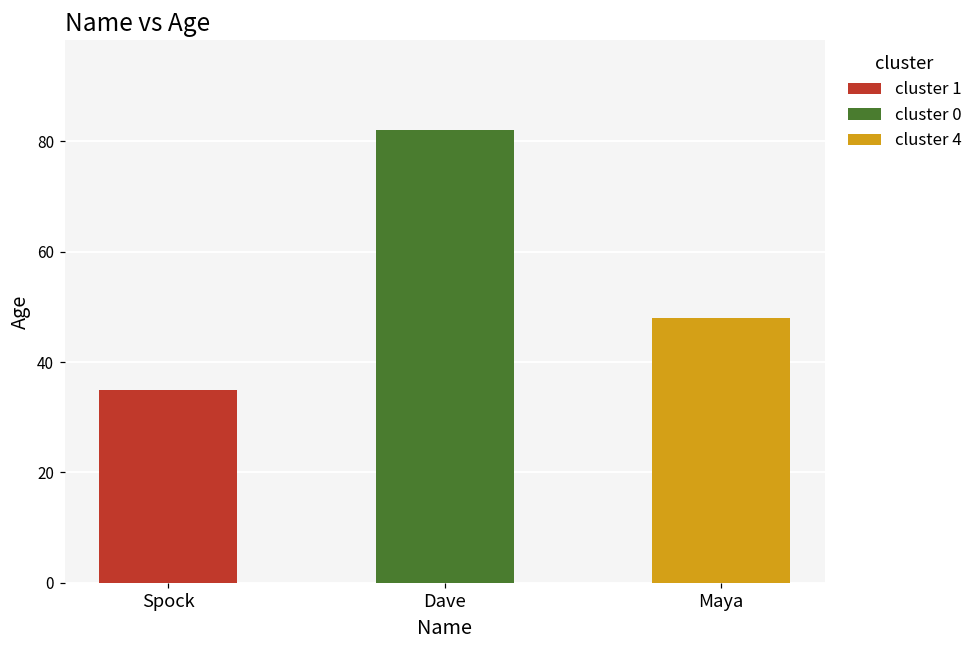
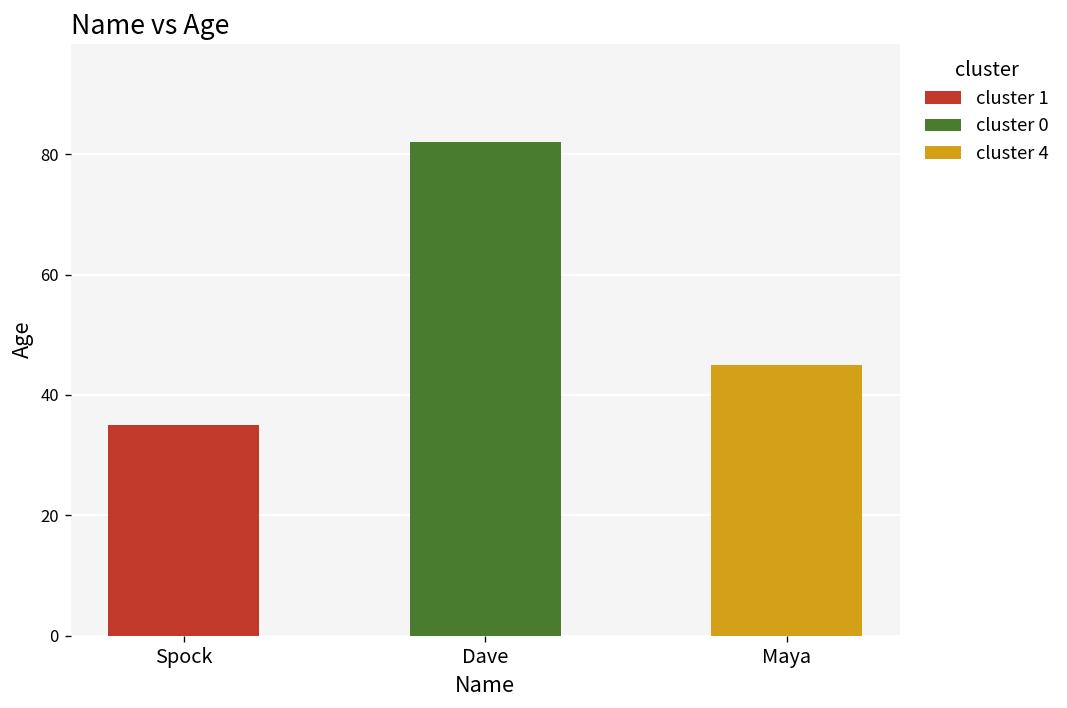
  {
    "Spock": 35,
    "Dave": 82,
-   "Maya": 48
+   "Maya": 45
  }
